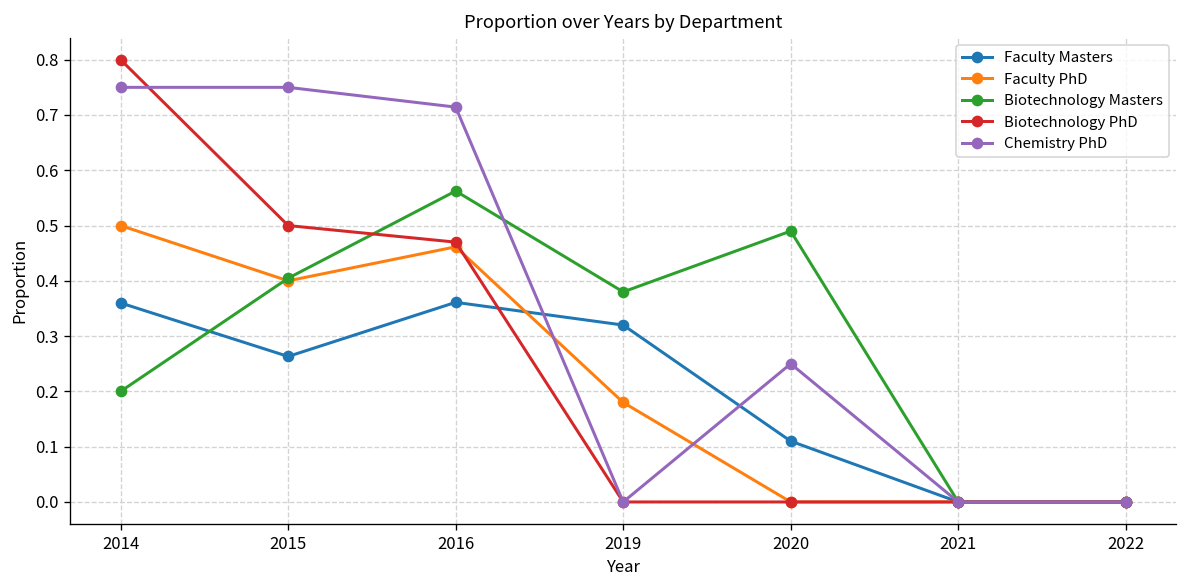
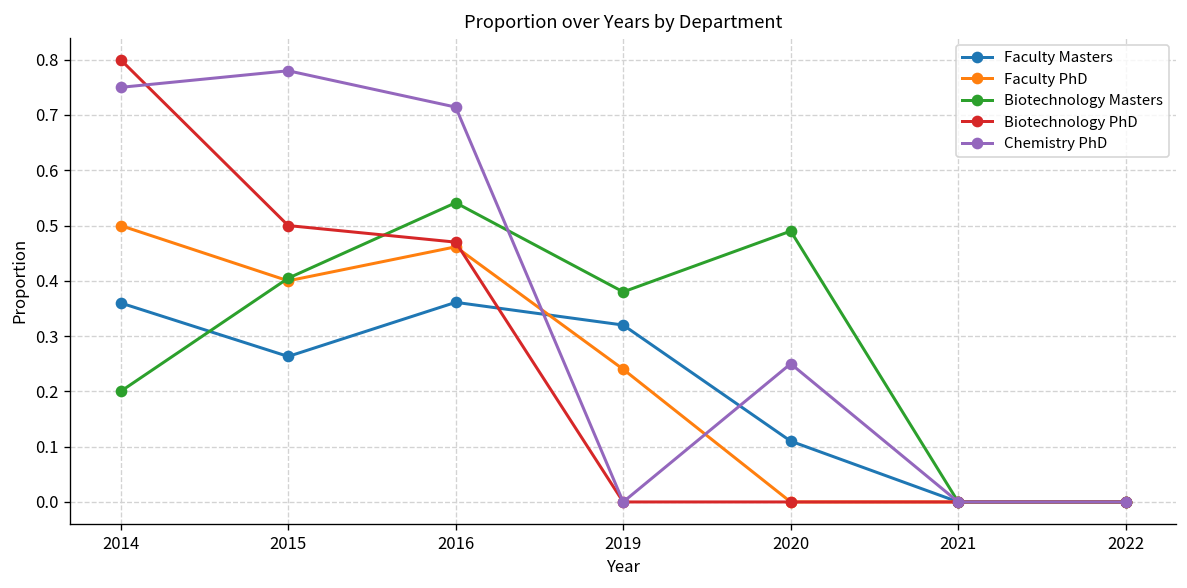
  {
    "Faculty Masters": {
      "2014": 0.36,
      "2015": 0.26,
      "2016": 0.36,
      "2019": 0.32,
      "2020": 0.11
    },
    "Faculty PhD": {
      "2014": 0.50,
      "2016": 0.46,
-     "2019": 0.18
+     "2019": 0.24
    },
    "Biotechnology Masters": {
      "2014": 0.20,
-     "2016": 0.56,
+     "2016": 0.54,
      "2019": 0.38,
      "2020": 0.49
    },
    "Biotechnology PhD": {
      "2014": 0.80,
      "2015": 0.50,
      "2016": 0.47
    },
    "Chemistry PhD": {
      "2014": 0.75,
-     "2015": 0.75,
+     "2015": 0.78,
      "2016": 0.71,
      "2020": 0.25
    }
  }
